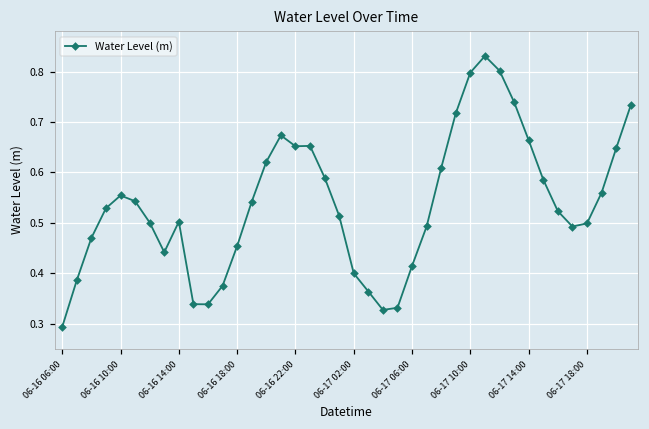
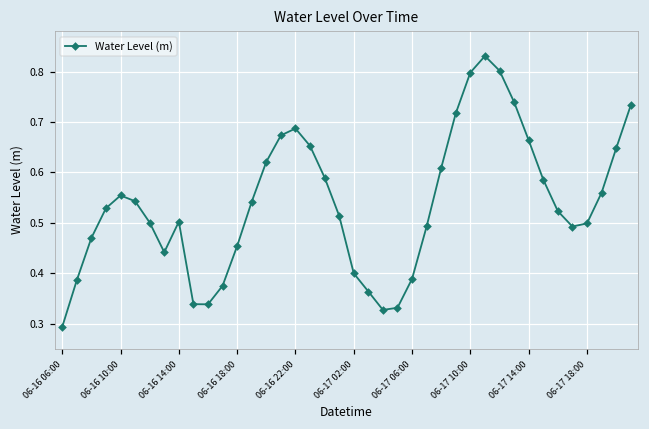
  {
    "06-16 06:00": 0.29,
    "06-16 10:00": 0.55,
    "06-16 14:00": 0.50,
    "06-16 18:00": 0.45,
-   "06-16 22:00": 0.65,
+   "06-16 22:00": 0.69,
    "06-17 02:00": 0.40,
-   "06-17 06:00": 0.41,
+   "06-17 06:00": 0.39,
    "06-17 10:00": 0.80,
    "06-17 14:00": 0.66,
    "06-17 18:00": 0.50
  }
